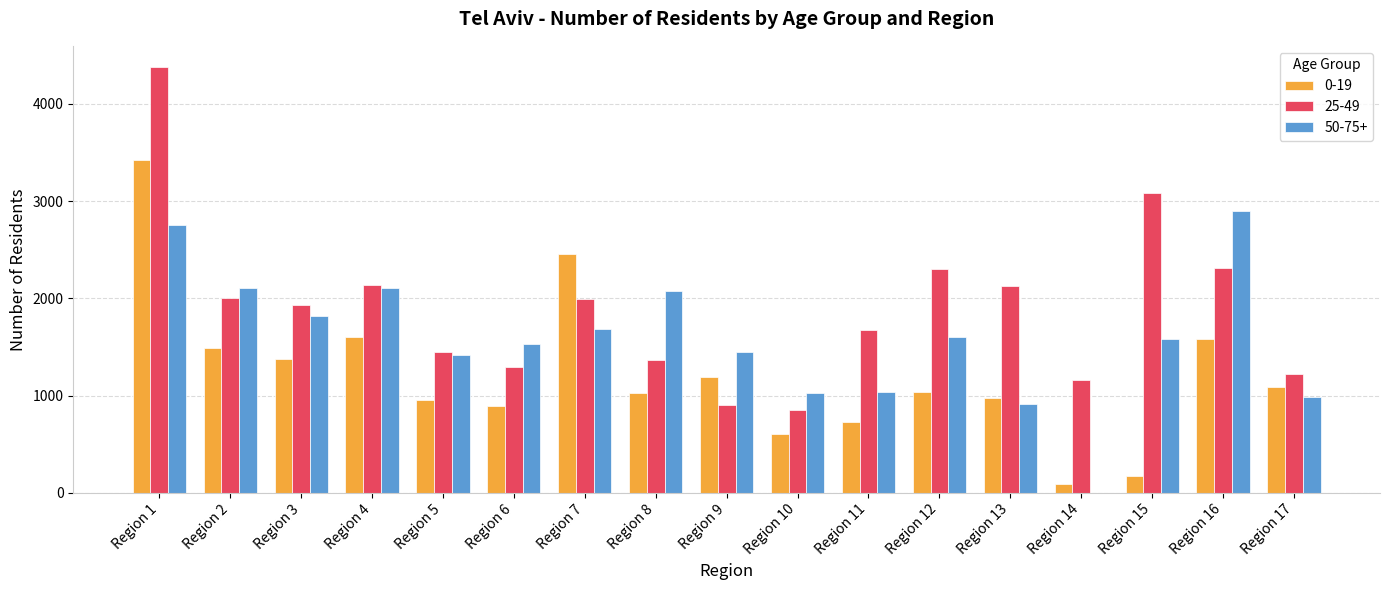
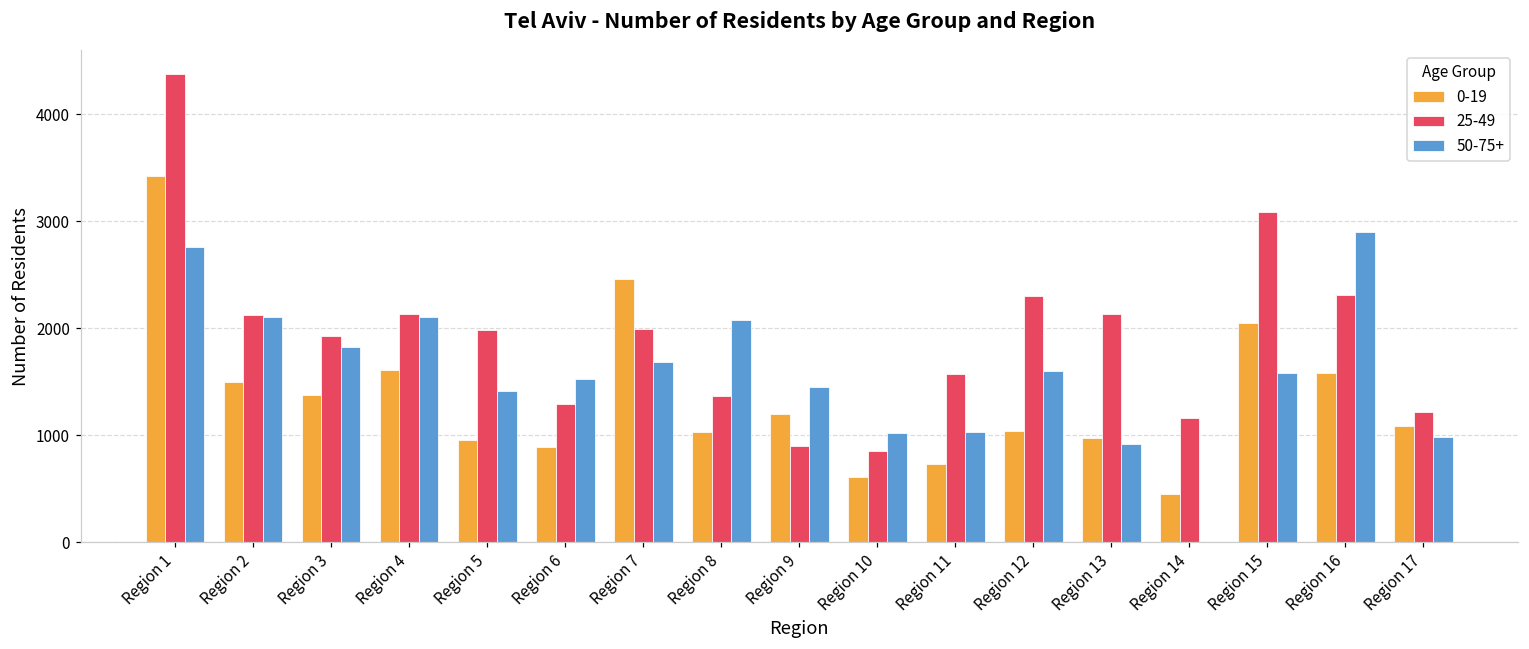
  {
    "0-19": {
      "Region 1": 3400,
      "Region 2": 1500,
      "Region 3": 1400,
      "Region 4": 1600,
      "Region 5": 1000,
      "Region 6": 900,
      "Region 7": 2500,
      "Region 8": 1000,
      "Region 9": 1200,
      "Region 10": 600,
      "Region 11": 700,
      "Region 12": 1000,
      "Region 13": 1000,
-     "Region 14": 100,
-     "Region 15": 200,
+     "Region 14": 400,
+     "Region 15": 2100,
      "Region 16": 1600,
      "Region 17": 1100
    },
    "25-49": {
      "Region 1": 4400,
-     "Region 2": 2000,
+     "Region 2": 2100,
      "Region 3": 1900,
      "Region 4": 2100,
-     "Region 5": 1400,
+     "Region 5": 2000,
      "Region 6": 1300,
      "Region 7": 2000,
      "Region 8": 1400,
      "Region 9": 900,
      "Region 10": 900,
-     "Region 11": 1700,
+     "Region 11": 1600,
      "Region 12": 2300,
      "Region 13": 2100,
      "Region 14": 1200,
      "Region 15": 3100,
      "Region 16": 2300,
      "Region 17": 1200
    },
    "50-75+": {
      "Region 1": 2800,
      "Region 2": 2100,
      "Region 3": 1800,
      "Region 4": 2100,
      "Region 5": 1400,
      "Region 6": 1500,
      "Region 7": 1700,
      "Region 8": 2100,
      "Region 9": 1500,
      "Region 10": 1000,
      "Region 11": 1000,
      "Region 12": 1600,
      "Region 13": 900,
      "Region 14": 0,
      "Region 15": 1600,
      "Region 16": 2900,
      "Region 17": 1000
    }
  }
